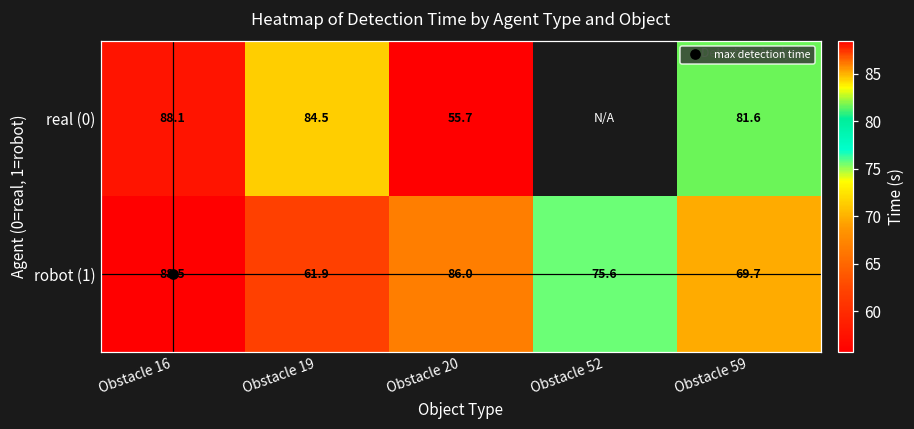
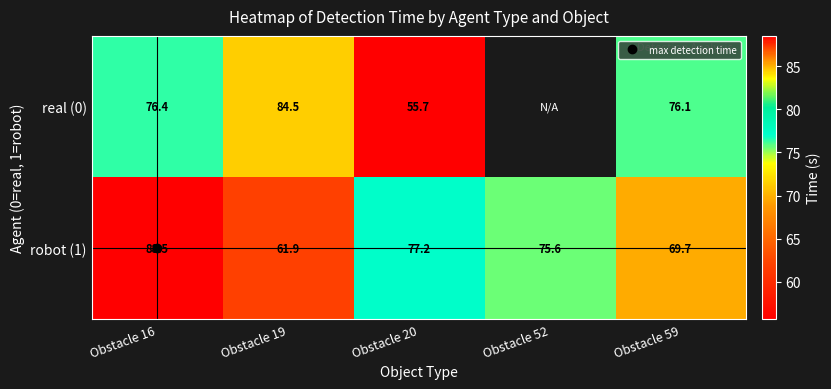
  {
    "real (0)": {
-     "Obstacle 16": 88.1,
+     "Obstacle 16": 76.4,
      "Obstacle 19": 84.5,
      "Obstacle 20": 55.7,
-     "Obstacle 59": 81.6
+     "Obstacle 59": 76.1
    },
    "robot (1)": {
      "Obstacle 19": 61.9,
-     "Obstacle 20": 86.0,
+     "Obstacle 20": 77.2,
      "Obstacle 52": 75.6,
      "Obstacle 59": 69.7
    }
  }
